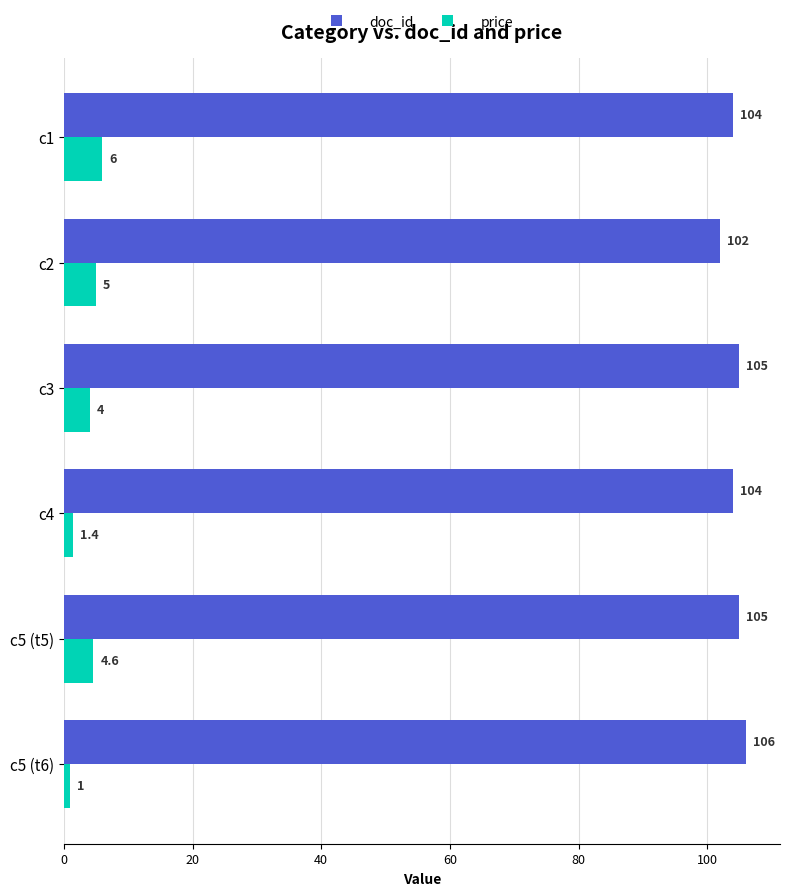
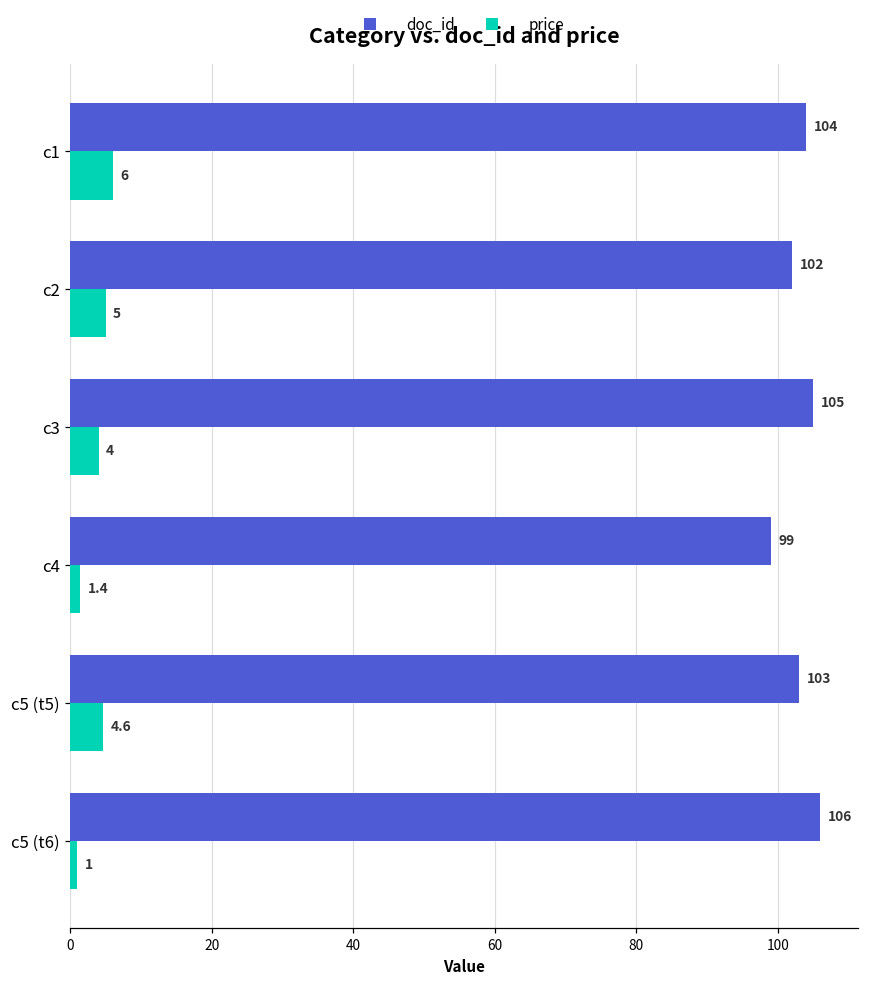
  {
    "doc_id": {
      "c1": 104,
      "c2": 102,
      "c3": 105,
-     "c4": 104,
-     "c5 (t5)": 105,
+     "c4": 99,
+     "c5 (t5)": 103,
      "c5 (t6)": 106
    },
    "price": {
      "c1": 6,
      "c2": 5,
      "c3": 4,
      "c4": 1.4,
      "c5 (t5)": 4.6,
      "c5 (t6)": 1
    }
  }
